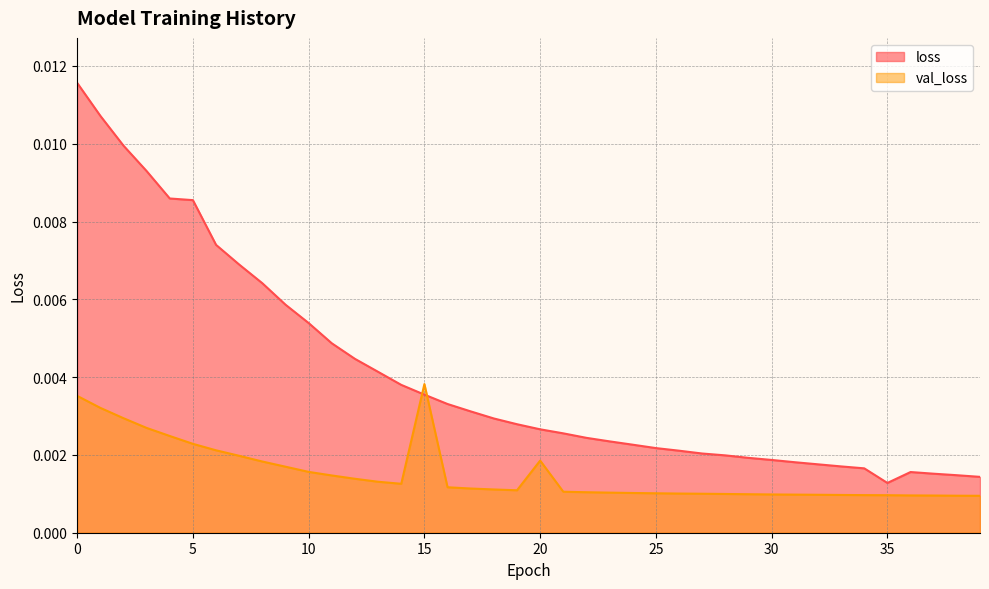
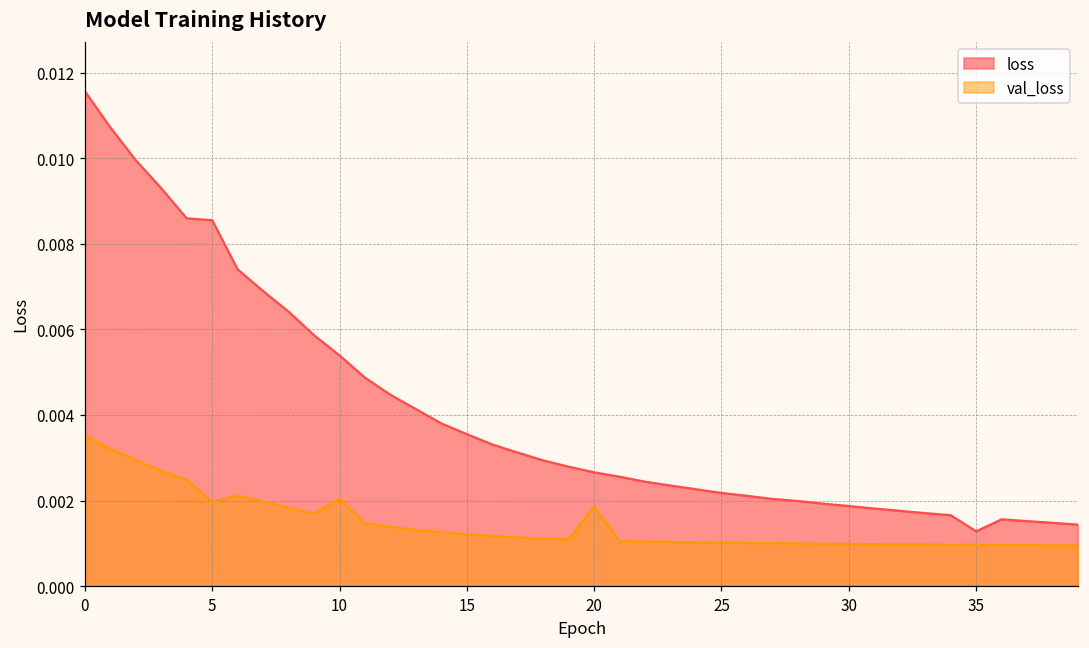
  {
    "loss": {
      "0": 0.0116,
      "5": 0.0086,
      "10": 0.0054,
      "15": 0.0035,
      "20": 0.0027,
      "25": 0.0022,
      "30": 0.0019,
      "35": 0.0013
    },
    "val_loss": {
      "0": 0.0035,
-     "5": 0.0023,
-     "10": 0.0016,
-     "15": 0.0038,
+     "5": 0.0020,
+     "10": 0.0020,
+     "15": 0.0012,
      "20": 0.0019,
      "25": 0.0010,
      "30": 0.0010,
      "35": 0.0010
    }
  }
